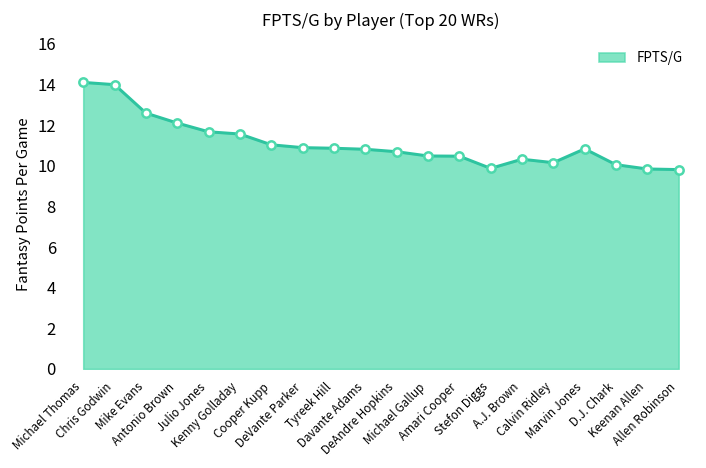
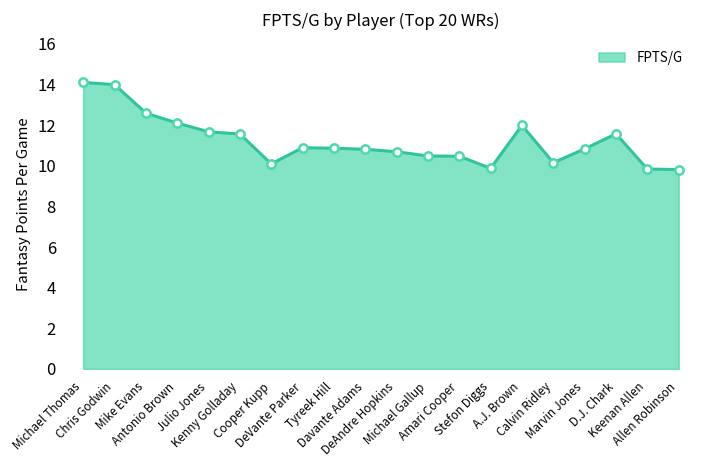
  {
    "Michael Thomas": 14.1,
    "Chris Godwin": 14.0,
    "Mike Evans": 12.6,
    "Antonio Brown": 12.1,
    "Julio Jones": 11.7,
    "Kenny Golladay": 11.6,
-   "Cooper Kupp": 11.0,
+   "Cooper Kupp": 10.1,
    "DeVante Parker": 10.9,
    "Tyreek Hill": 10.9,
    "Davante Adams": 10.8,
    "DeAndre Hopkins": 10.7,
    "Michael Gallup": 10.5,
    "Amari Cooper": 10.5,
    "Stefon Diggs": 9.9,
-   "A.J. Brown": 10.3,
+   "A.J. Brown": 12.0,
    "Calvin Ridley": 10.2,
    "Marvin Jones": 10.8,
-   "D.J. Chark": 10.1,
+   "D.J. Chark": 11.6,
    "Keenan Allen": 9.8,
    "Allen Robinson": 9.8
  }
